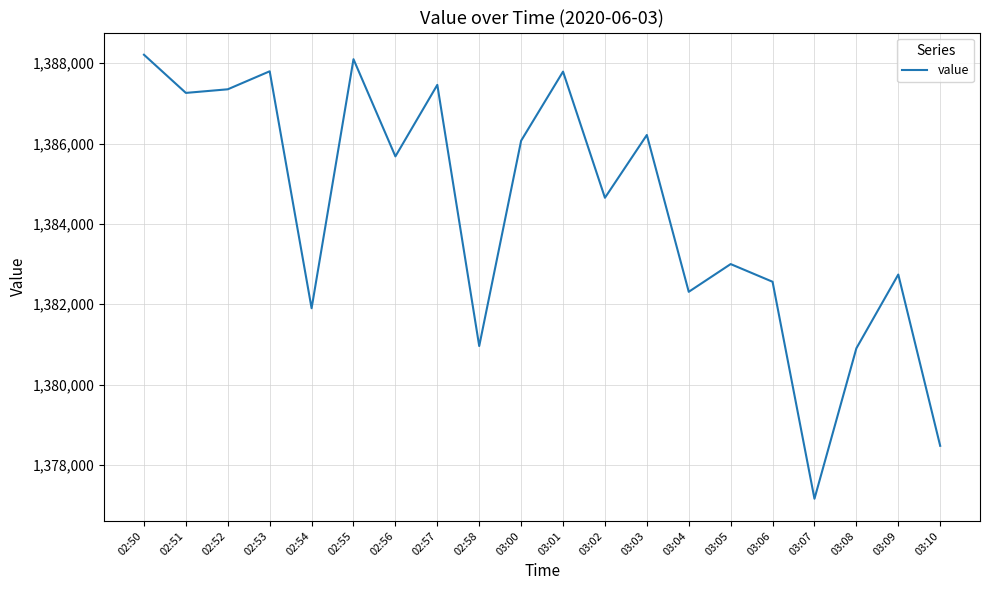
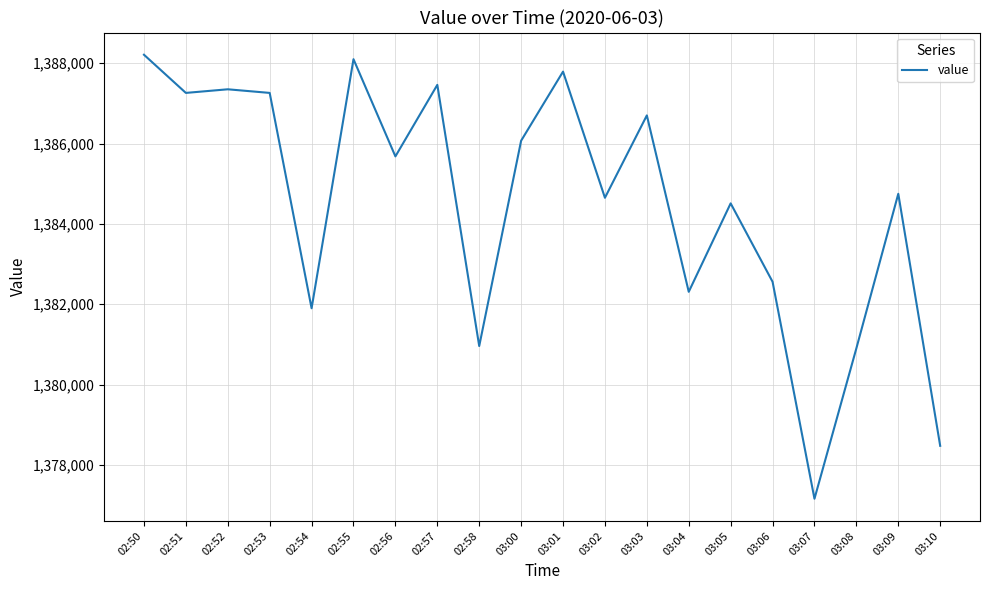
  {
    "02:50": "1,388,200",
    "02:51": "1,387,300",
    "02:52": "1,387,400",
-   "02:53": "1,387,800",
+   "02:53": "1,387,300",
    "02:54": "1,381,900",
    "02:55": "1,388,100",
    "02:56": "1,385,700",
    "02:57": "1,387,500",
    "02:58": "1,381,000",
    "03:00": "1,386,100",
    "03:01": "1,387,800",
    "03:02": "1,384,700",
-   "03:03": "1,386,200",
+   "03:03": "1,386,700",
    "03:04": "1,382,300",
-   "03:05": "1,383,000",
+   "03:05": "1,384,500",
    "03:06": "1,382,600",
    "03:07": "1,377,200",
    "03:08": "1,380,900",
-   "03:09": "1,382,700",
+   "03:09": "1,384,700",
    "03:10": "1,378,500"
  }
